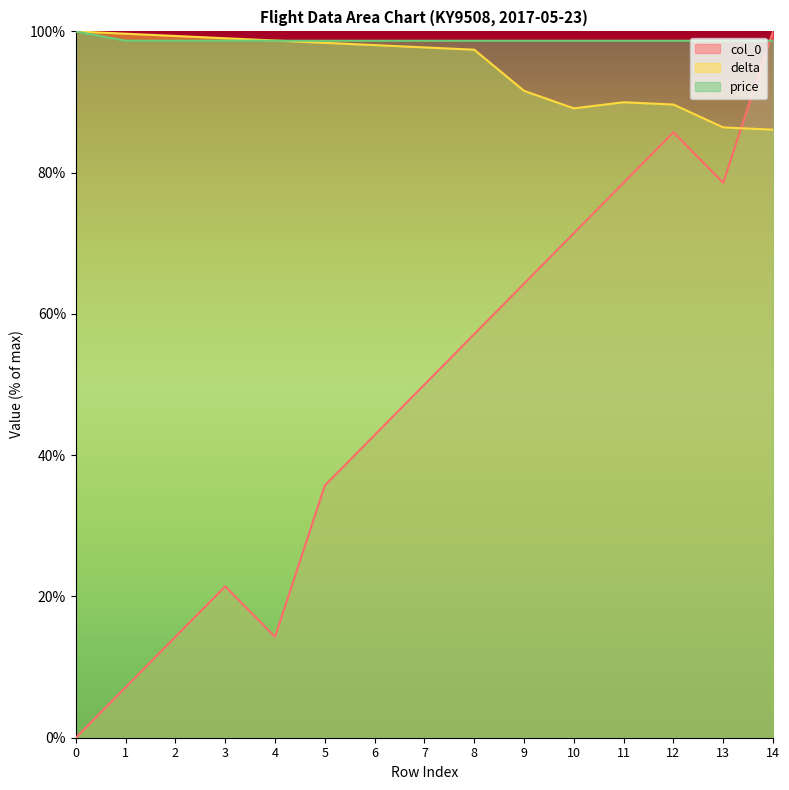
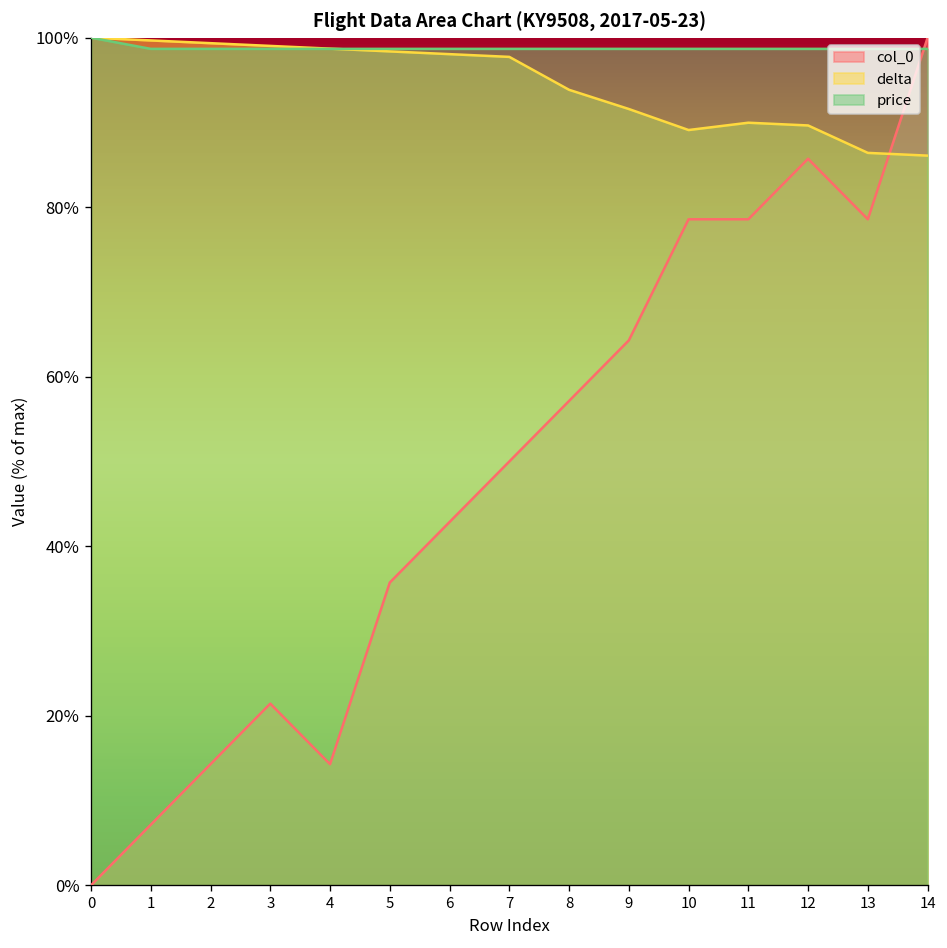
  {
    "col_0": {
      "0": "0%",
      "1": "7%",
      "2": "14%",
      "3": "21%",
      "4": "14%",
      "5": "36%",
      "6": "43%",
      "7": "50%",
      "8": "57%",
      "9": "64%",
-     "10": "71%",
+     "10": "79%",
      "11": "79%",
      "12": "86%",
      "13": "79%",
      "14": "100%"
    },
    "delta": {
      "1": "100%",
      "2": "99%",
      "6": "98%",
      "7": "98%",
-     "8": "97%",
+     "8": "94%",
      "9": "92%",
      "10": "89%",
      "11": "90%",
      "12": "90%",
      "13": "86%",
      "14": "86%"
    },
    "price": {
      "1": "99%",
      "2": "99%",
      "6": "99%",
      "7": "99%",
      "8": "99%",
      "9": "99%",
      "10": "99%",
      "11": "99%",
      "12": "99%",
      "14": "99%"
    }
  }
